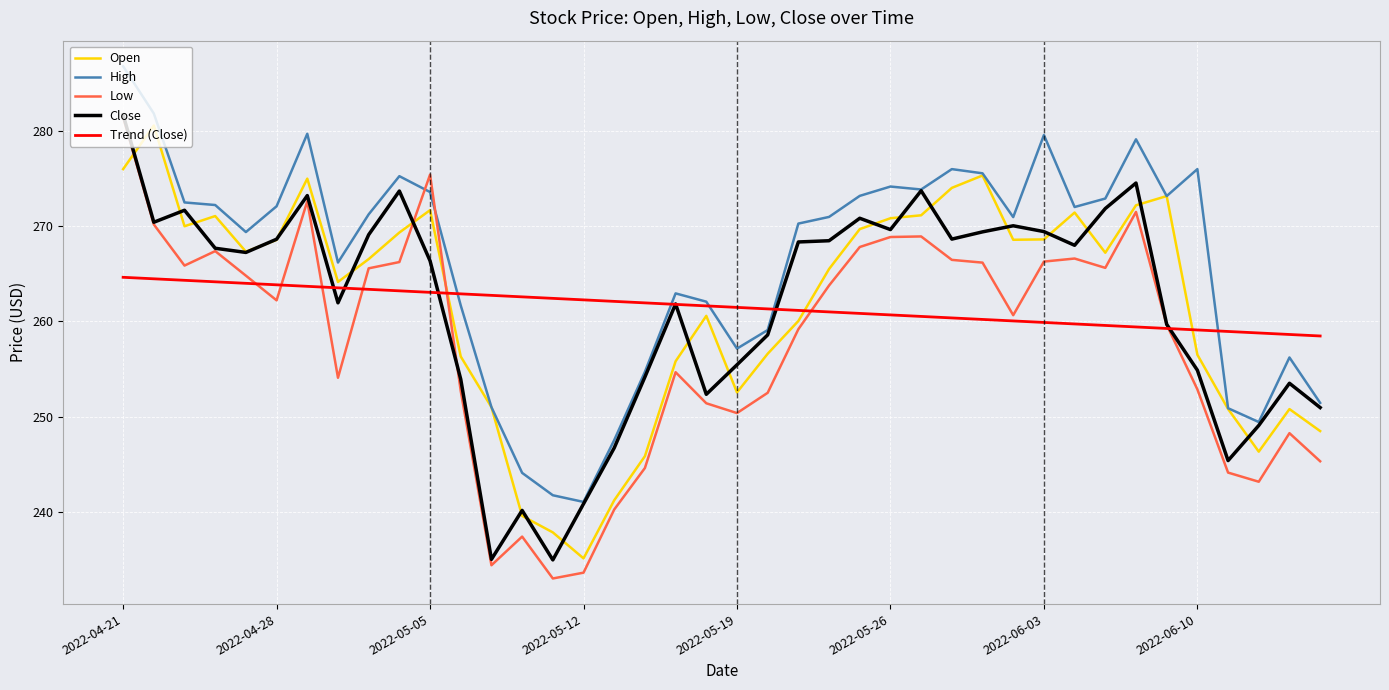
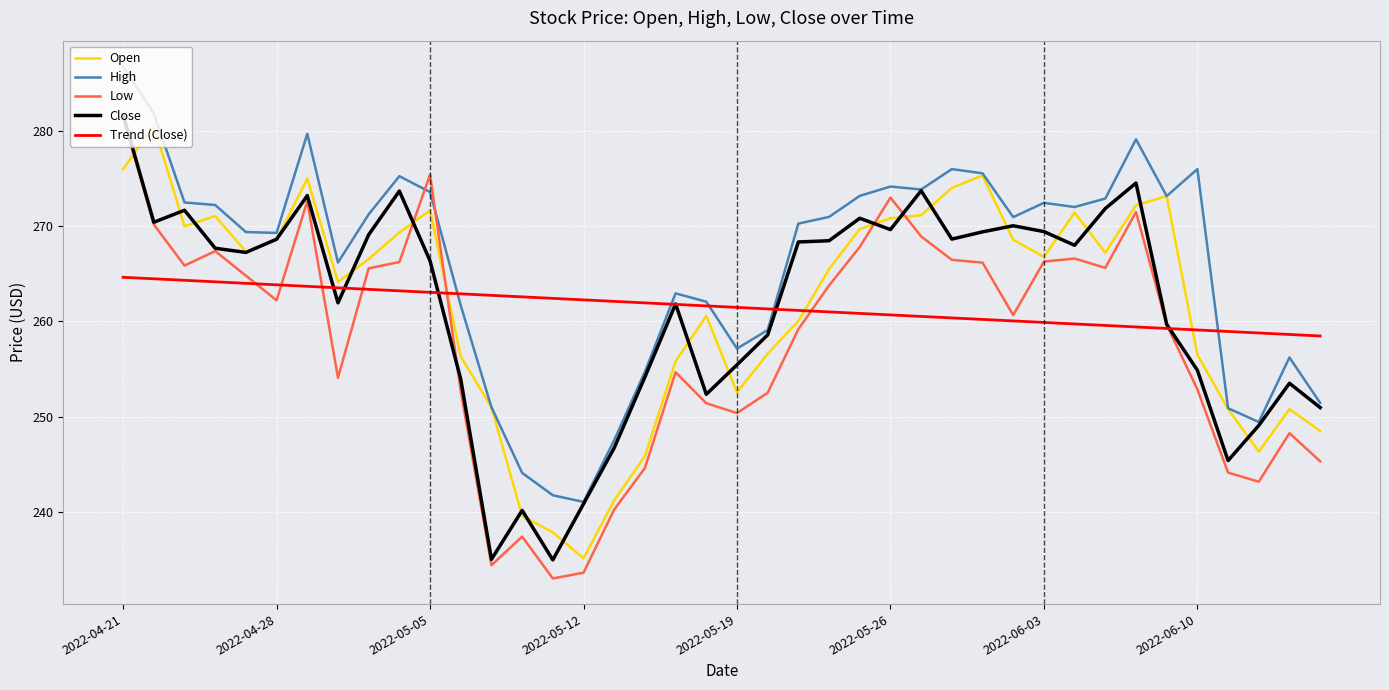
  {
    "Open": {
      "2022-04-21": 276,
      "2022-05-05": 272,
      "2022-05-12": 235,
      "2022-05-19": 253,
      "2022-05-26": 271,
-     "2022-06-03": 269,
+     "2022-06-03": 267,
      "2022-06-10": 257
    },
    "High": {
-     "2022-04-28": 272,
+     "2022-04-28": 269,
      "2022-05-05": 274,
      "2022-05-19": 257,
      "2022-05-26": 274,
-     "2022-06-03": 280,
+     "2022-06-03": 272,
      "2022-06-10": 276
    },
    "Low": {
      "2022-04-28": 262,
      "2022-05-05": 275,
      "2022-05-12": 234,
      "2022-05-19": 250,
-     "2022-05-26": 269,
+     "2022-05-26": 273,
      "2022-06-03": 266,
      "2022-06-10": 253
    },
    "Close": {
      "2022-05-05": 266,
      "2022-05-19": 255,
      "2022-05-26": 270,
      "2022-06-03": 269,
      "2022-06-10": 255
    },
    "Trend (Close)": {
      "2022-04-21": 265,
      "2022-04-28": 264,
      "2022-05-05": 263,
      "2022-05-12": 262,
      "2022-05-19": 261,
      "2022-05-26": 261,
      "2022-06-03": 260,
      "2022-06-10": 259
    }
  }
